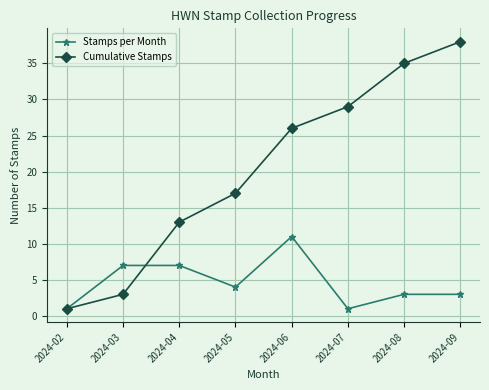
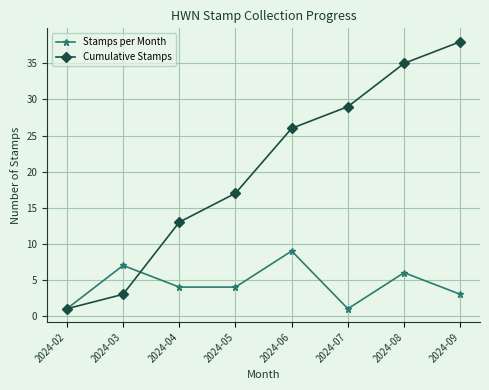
  {
    "Stamps per Month": {
      "2024-03": 7,
-     "2024-04": 7,
+     "2024-04": 4,
      "2024-05": 4,
-     "2024-06": 11,
+     "2024-06": 9,
      "2024-07": 1,
-     "2024-08": 3,
+     "2024-08": 6,
      "2024-09": 3
    },
    "Cumulative Stamps": {
      "2024-03": 3,
      "2024-04": 13,
      "2024-05": 17,
      "2024-06": 26,
      "2024-07": 29,
      "2024-08": 35,
      "2024-09": 38
    }
  }
